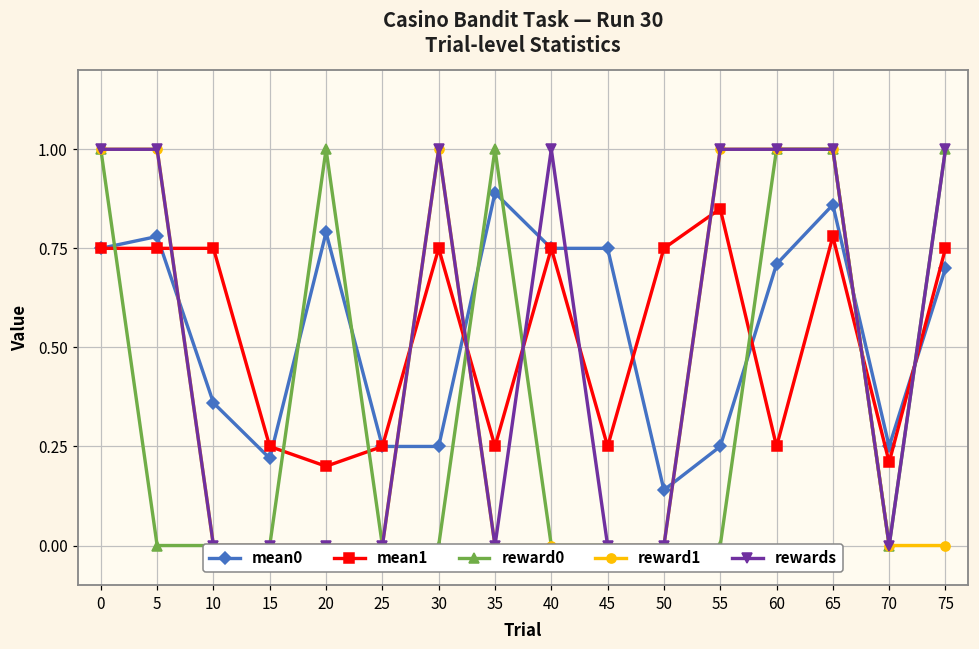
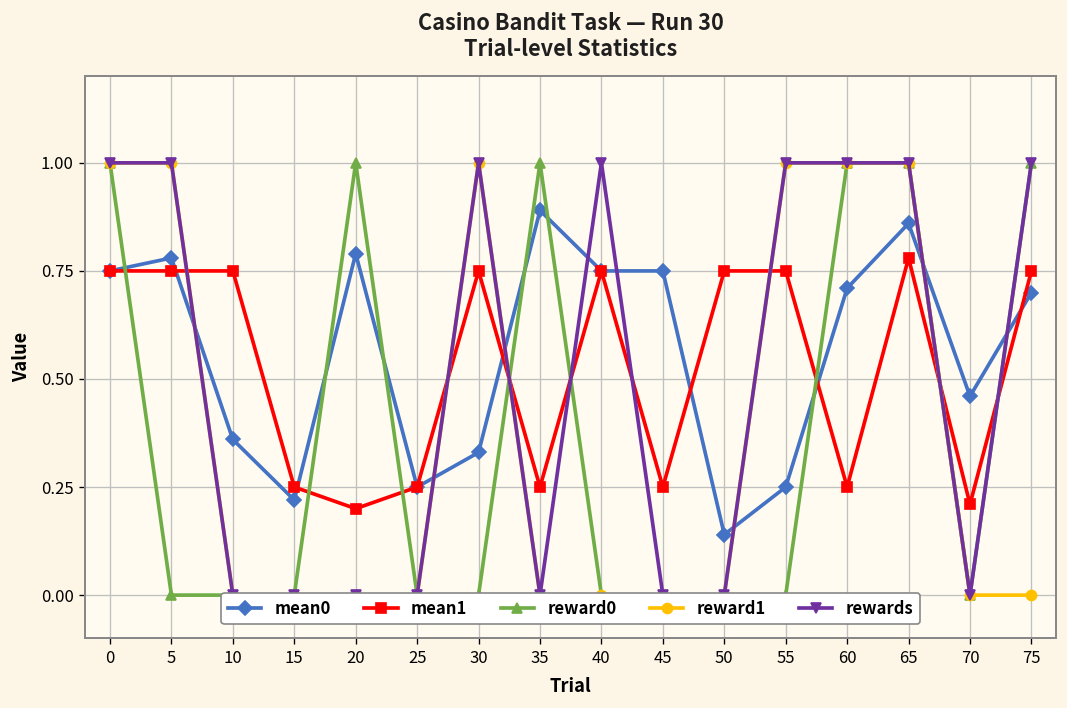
  {
    "mean0": {
      "5": 0.78,
      "10": 0.36,
      "15": 0.22,
      "20": 0.79,
-     "30": 0.25,
+     "30": 0.33,
      "35": 0.89,
      "45": 0.75,
      "50": 0.14,
      "55": 0.25,
      "60": 0.71,
      "65": 0.86,
-     "70": 0.25,
+     "70": 0.46,
      "75": 0.70
    },
    "mean1": {
      "5": 0.75,
      "10": 0.75,
      "15": 0.25,
      "20": 0.20,
      "30": 0.75,
      "35": 0.25,
      "45": 0.25,
      "50": 0.75,
-     "55": 0.85,
+     "55": 0.75,
      "60": 0.25,
      "65": 0.78,
      "70": 0.21,
      "75": 0.75
    },
    "reward0": {
      "5": 0.00,
      "20": 1.00,
      "35": 1.00
    },
    "reward1": {
      "75": 0.00
    },
    "rewards": {
      "40": 1.00
    }
  }
